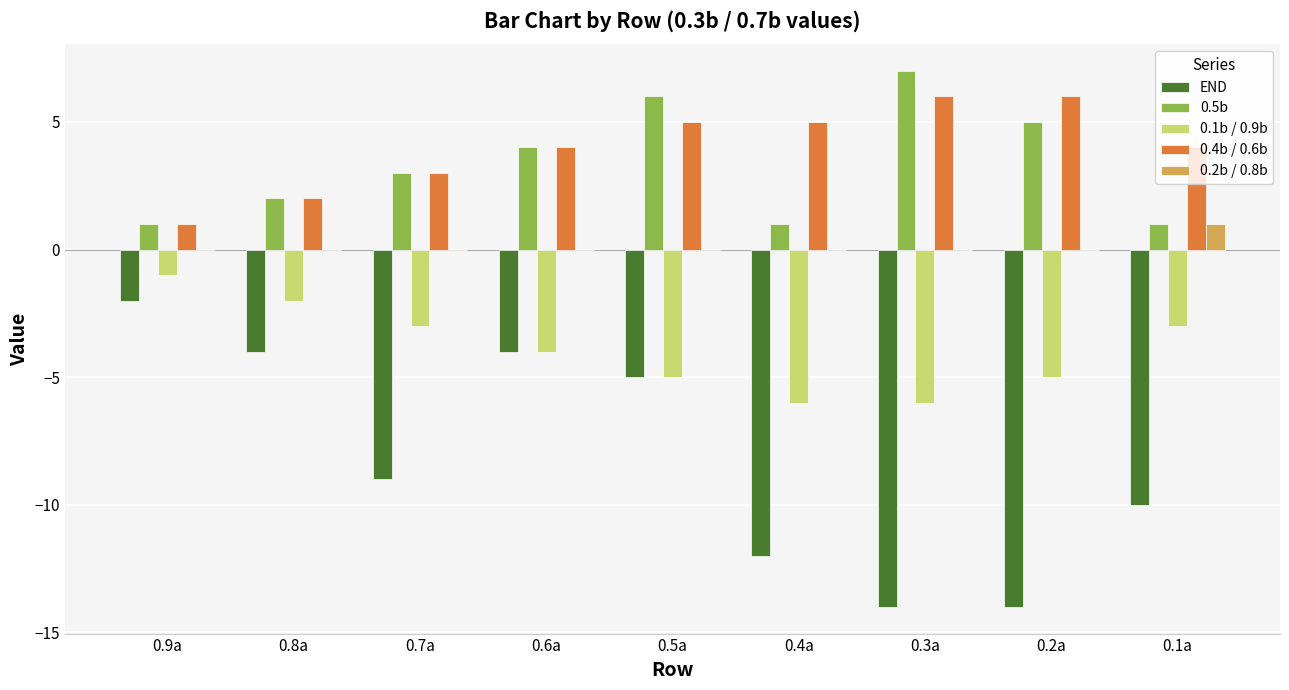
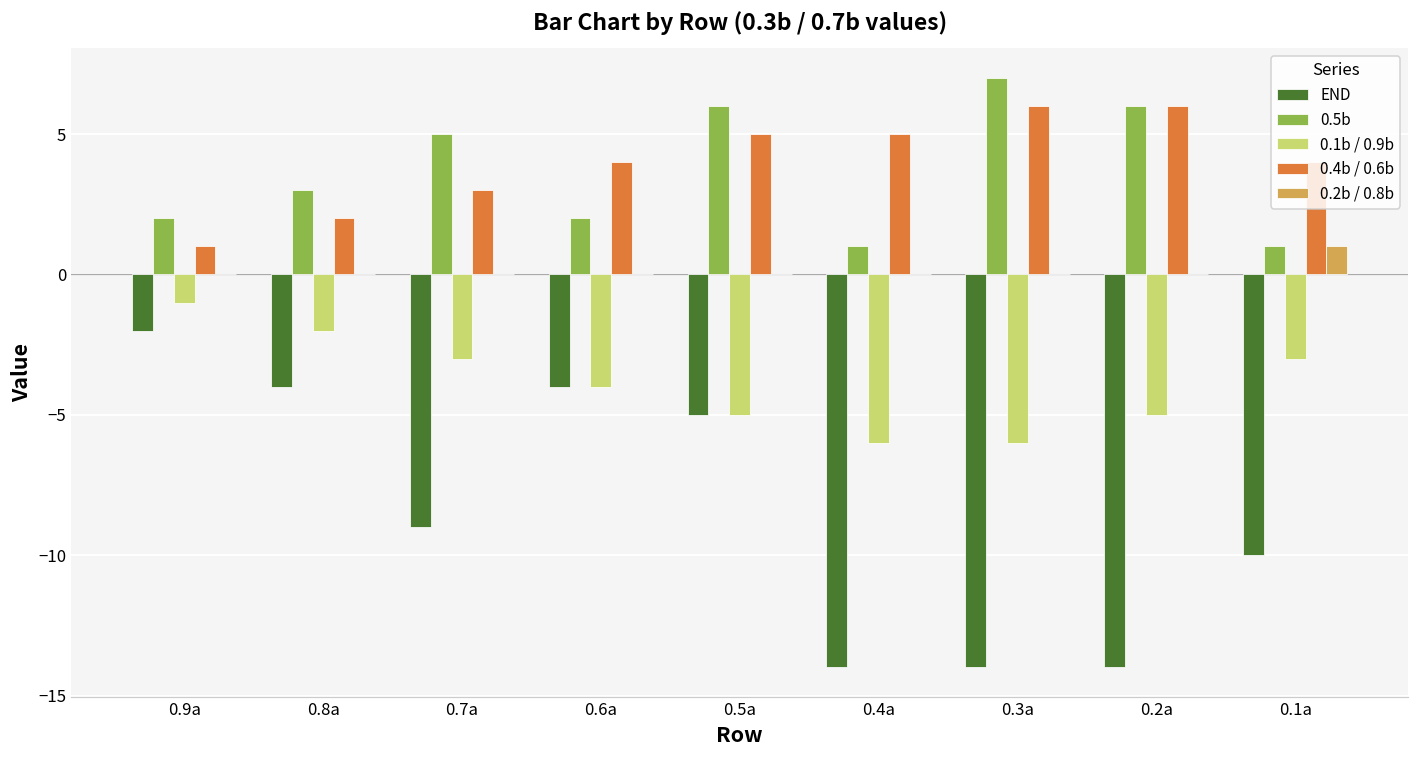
  {
    "END": {
      "0.9a": -2,
      "0.8a": -4,
      "0.7a": -9,
      "0.6a": -4,
      "0.5a": -5,
-     "0.4a": -12,
+     "0.4a": -14,
      "0.3a": -14,
      "0.2a": -14,
      "0.1a": -10
    },
    "0.5b": {
-     "0.9a": 1,
-     "0.8a": 2,
-     "0.7a": 3,
-     "0.6a": 4,
+     "0.9a": 2,
+     "0.8a": 3,
+     "0.7a": 5,
+     "0.6a": 2,
      "0.5a": 6,
      "0.4a": 1,
      "0.3a": 7,
-     "0.2a": 5,
+     "0.2a": 6,
      "0.1a": 1
    }
  }
